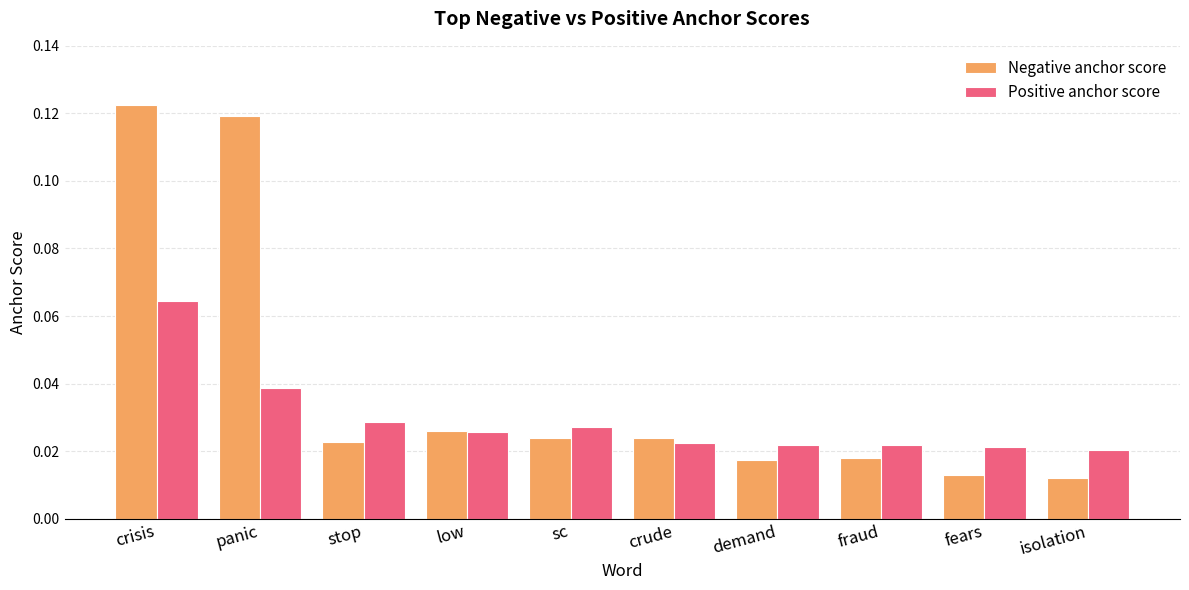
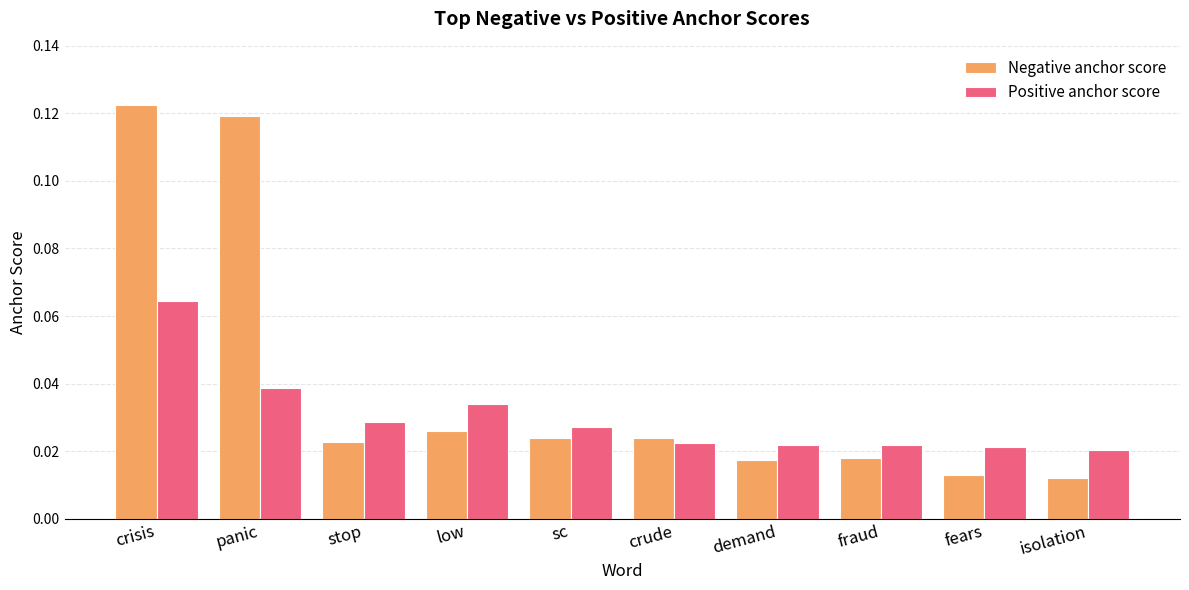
  {
    "Negative anchor score": {
      "crisis": 0.123,
      "panic": 0.119,
      "stop": 0.023,
      "low": 0.026,
      "sc": 0.024,
      "crude": 0.024,
      "demand": 0.017,
      "fraud": 0.018,
      "fears": 0.013,
      "isolation": 0.012
    },
    "Positive anchor score": {
      "crisis": 0.064,
      "panic": 0.039,
      "stop": 0.029,
-     "low": 0.026,
+     "low": 0.034,
      "sc": 0.027,
      "crude": 0.022,
      "demand": 0.022,
      "fraud": 0.022,
      "fears": 0.021,
      "isolation": 0.020
    }
  }
